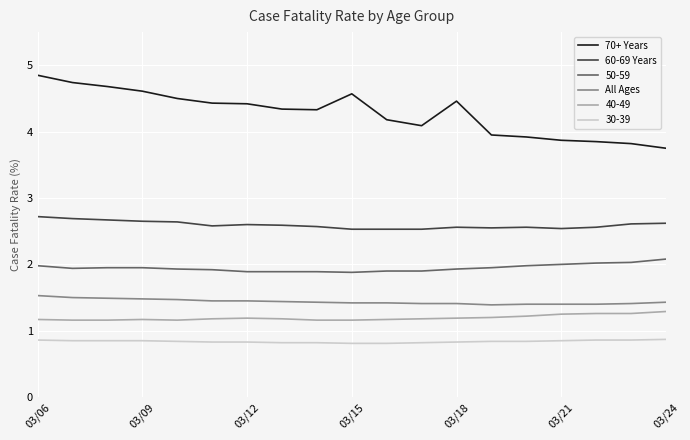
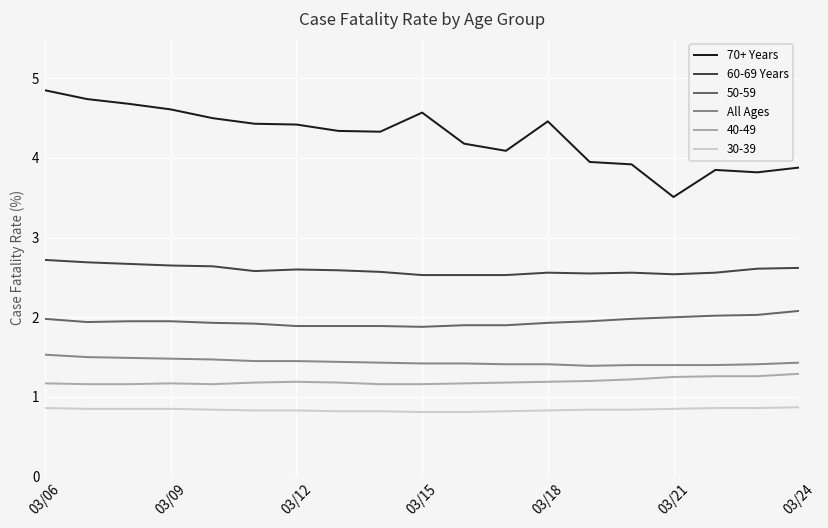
  {
    "70+ Years": {
      "03/06": 4.9,
      "03/09": 4.6,
      "03/12": 4.4,
      "03/15": 4.6,
      "03/18": 4.5,
-     "03/21": 3.9,
-     "03/24": 3.8
+     "03/21": 3.5,
+     "03/24": 3.9
    }
  }
